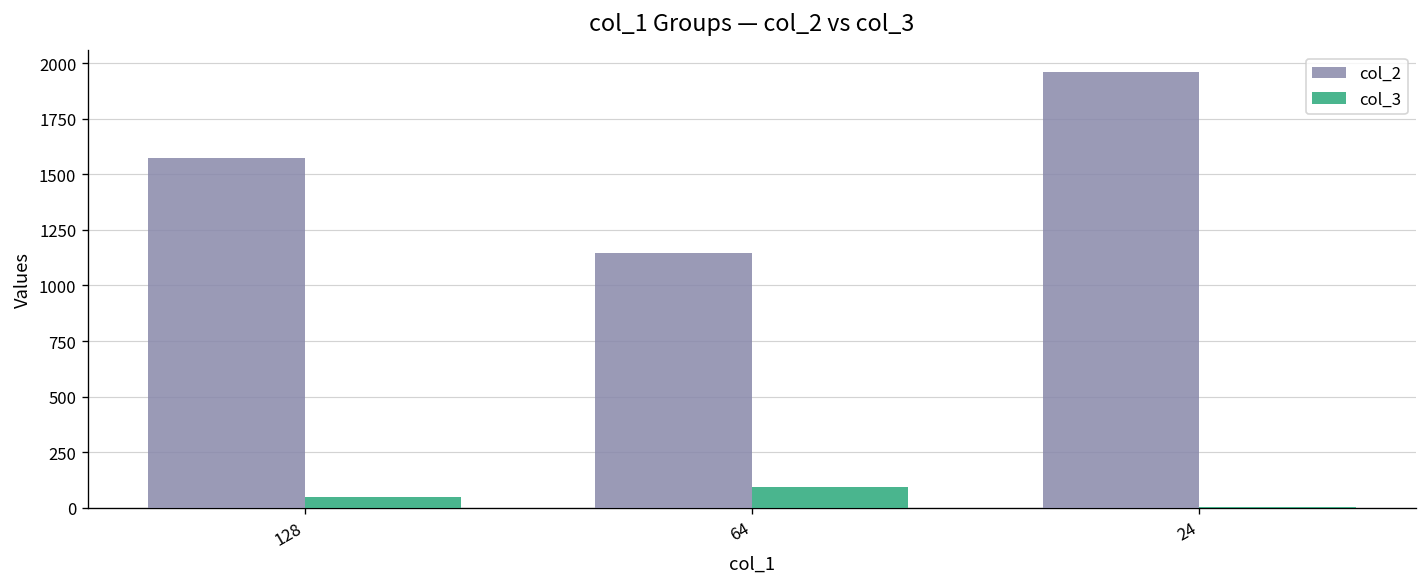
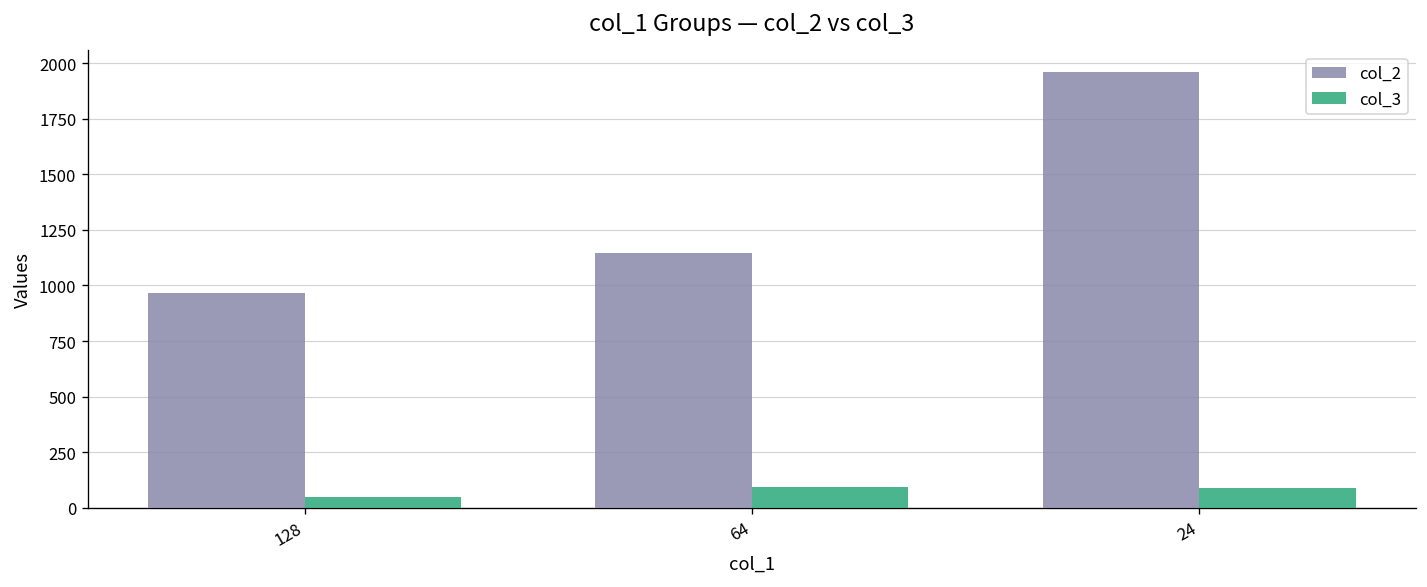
  {
    "col_2": {
-     "128": 1570,
+     "128": 970,
      "64": 1150,
      "24": 1960
    },
    "col_3": {
      "128": 50,
      "64": 90,
-     "24": 0
+     "24": 90
    }
  }
